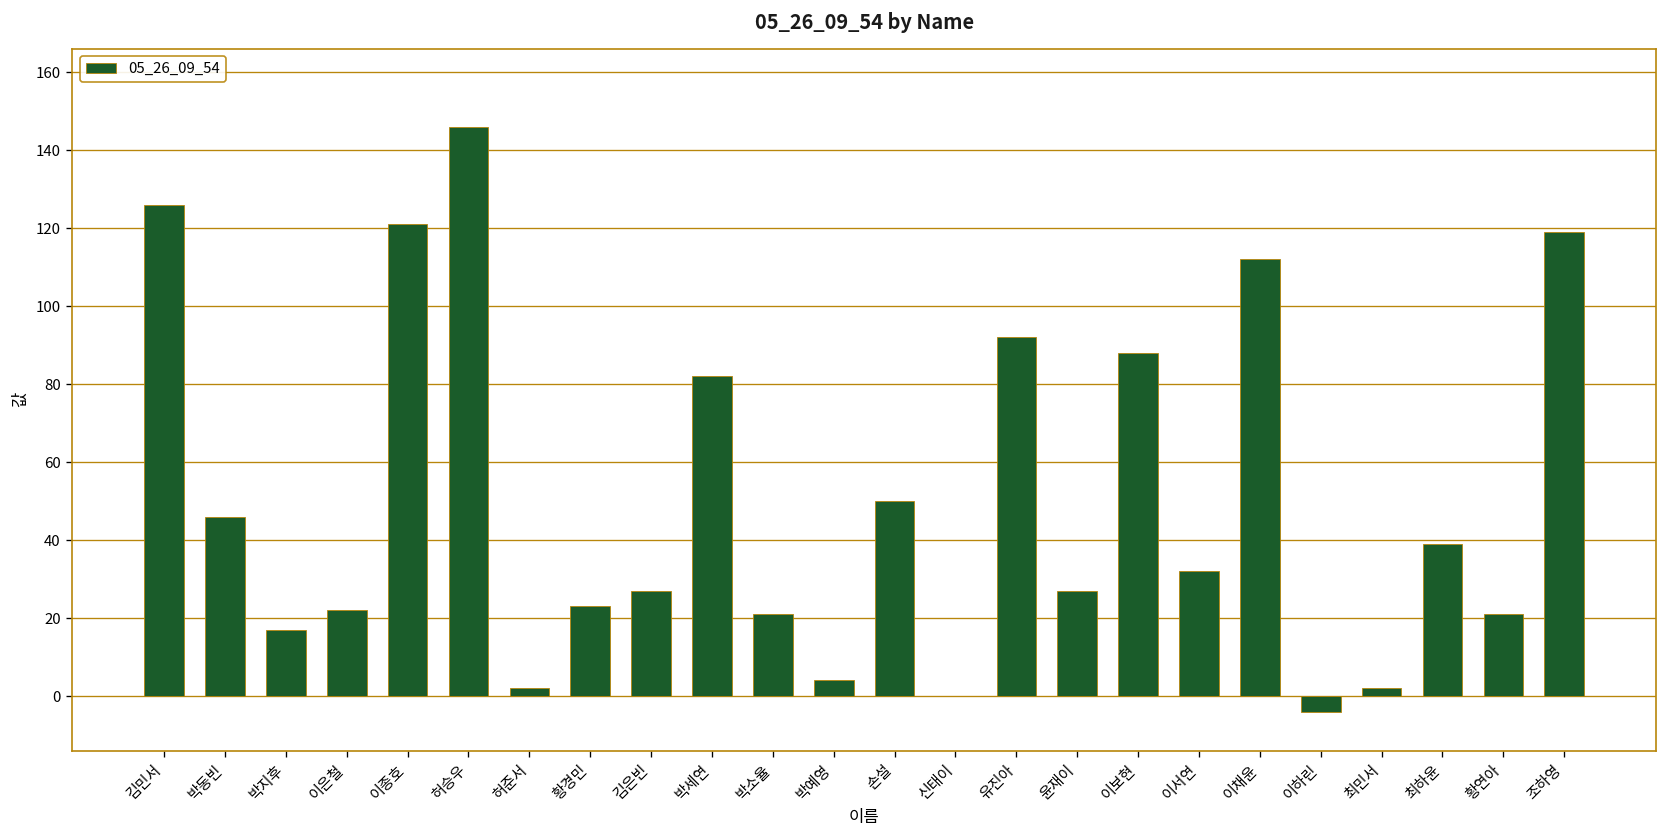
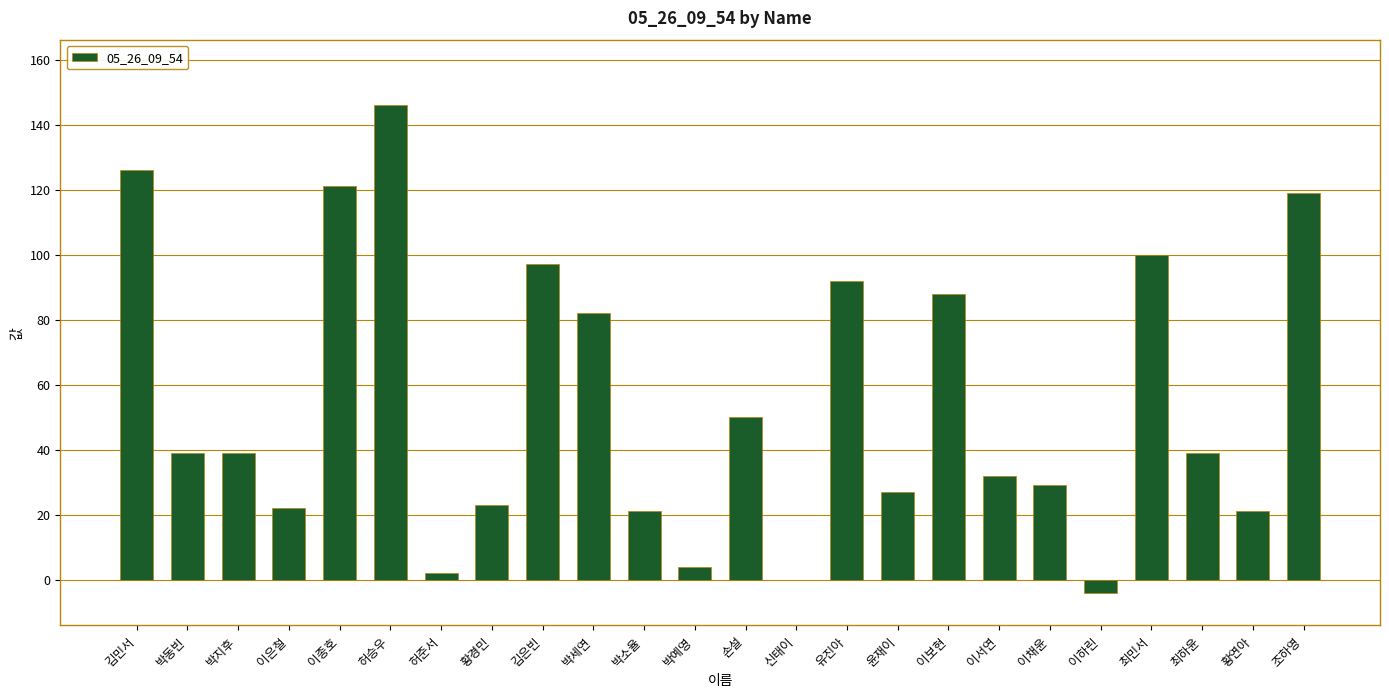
  {
    "김민서": 126,
-   "박동빈": 46,
-   "박지후": 17,
+   "박동빈": 39,
+   "박지후": 39,
    "이은철": 22,
    "이종호": 121,
    "허승우": 146,
    "허준서": 2,
    "황경민": 23,
-   "김은빈": 27,
+   "김은빈": 97,
    "박세연": 82,
    "박소율": 21,
    "박예영": 4,
    "손설": 50,
    "신태이": 0,
    "유진아": 92,
    "윤재이": 27,
    "이보현": 88,
    "이서연": 32,
-   "이채윤": 112,
+   "이채윤": 29,
    "이하린": -4,
-   "최민서": 2,
+   "최민서": 100,
    "최하윤": 39,
    "황연아": 21,
    "조하영": 119
  }
